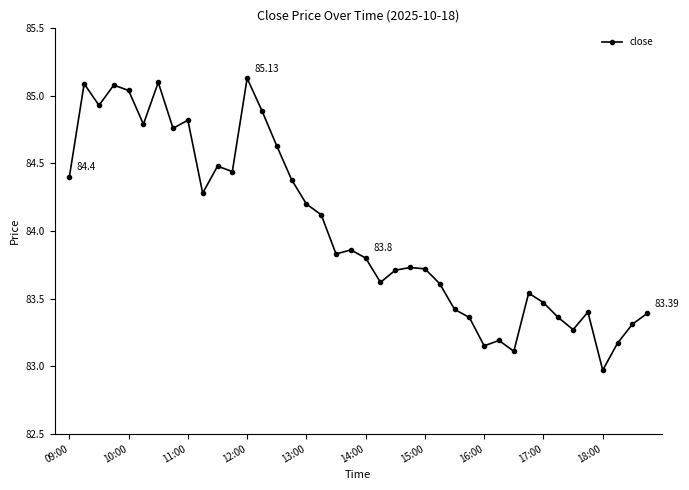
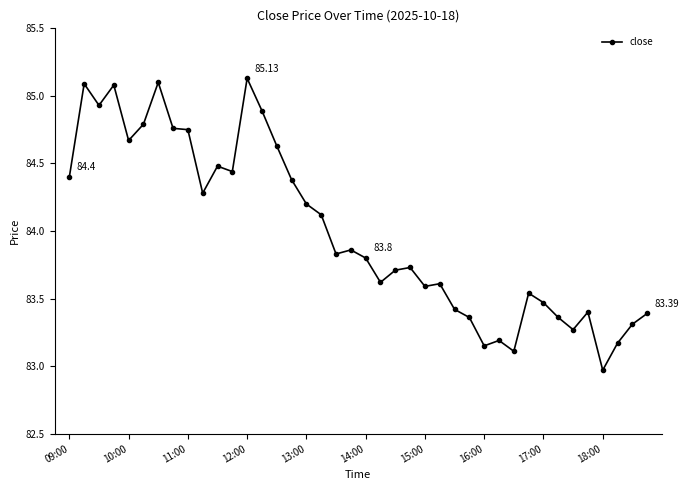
  {
-   "10:00": 85.04,
-   "11:00": 84.82,
+   "10:00": 84.67,
+   "11:00": 84.75,
    "13:00": 84.20,
-   "15:00": 83.72,
+   "15:00": 83.59,
    "16:00": 83.15,
    "17:00": 83.47,
    "18:00": 82.97
  }
